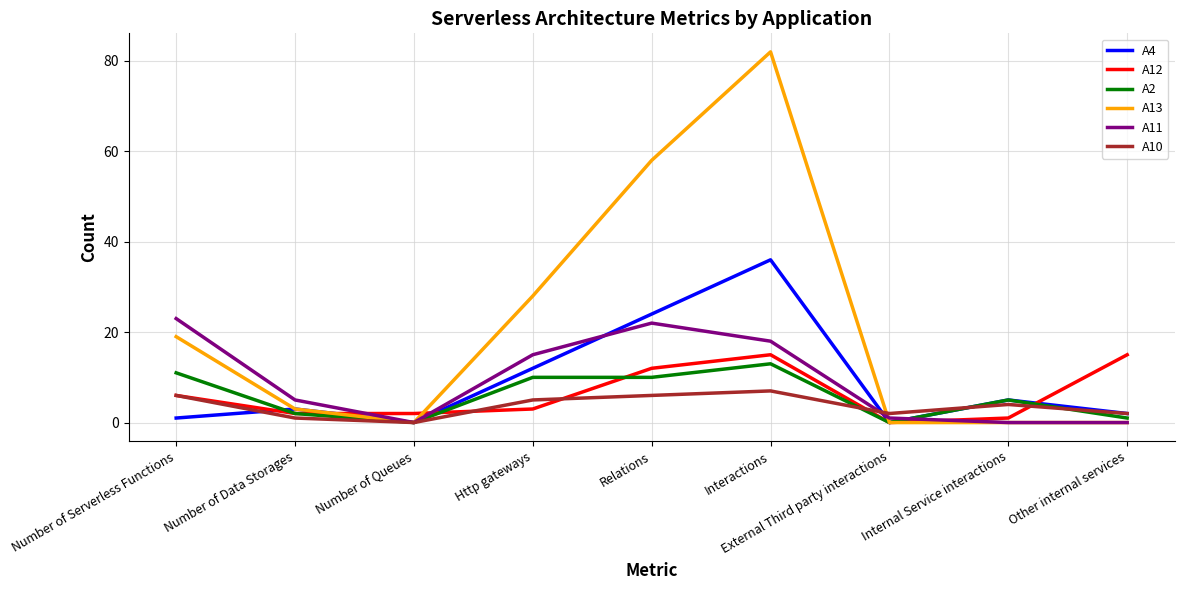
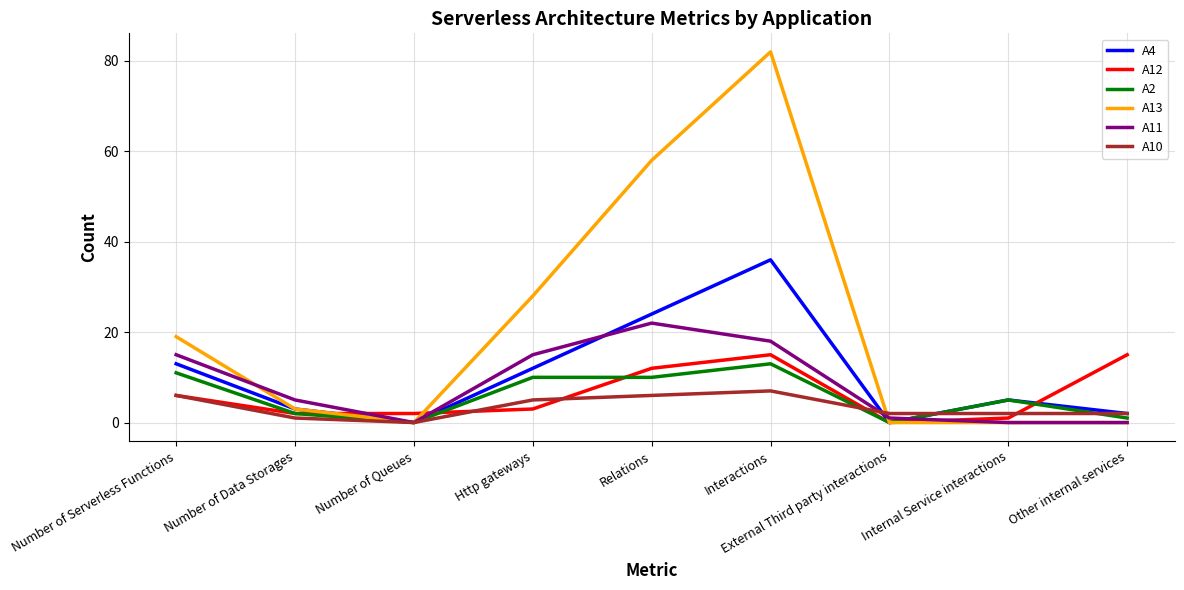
  {
    "A4": {
-     "Number of Serverless Functions": 1,
+     "Number of Serverless Functions": 13,
      "Http gateways": 12,
      "Relations": 24,
      "Interactions": 36
    },
    "A12": {
      "Number of Queues": 2,
      "Http gateways": 3,
      "Relations": 12,
      "Interactions": 15,
      "Internal Service interactions": 1,
      "Other internal services": 15
    },
    "A2": {
      "Number of Serverless Functions": 11,
      "Http gateways": 10,
      "Relations": 10,
      "Interactions": 13,
      "Other internal services": 1
    },
    "A13": {
      "Number of Serverless Functions": 19,
      "Http gateways": 28,
      "Relations": 58,
      "Interactions": 82
    },
    "A11": {
-     "Number of Serverless Functions": 23,
+     "Number of Serverless Functions": 15,
      "Number of Data Storages": 5,
      "Http gateways": 15,
      "Relations": 22,
      "Interactions": 18,
      "External Third party interactions": 1
    },
    "A10": {
      "Number of Data Storages": 1,
      "Http gateways": 5,
      "Relations": 6,
      "Interactions": 7,
      "External Third party interactions": 2,
-     "Internal Service interactions": 4
+     "Internal Service interactions": 2
    }
  }
